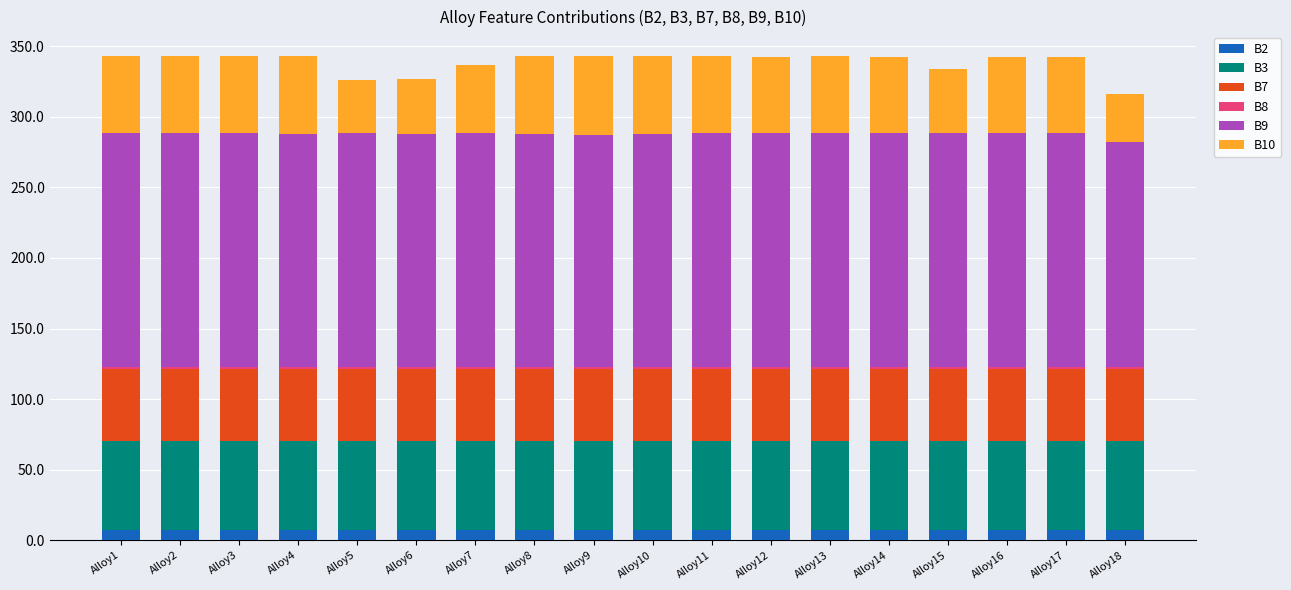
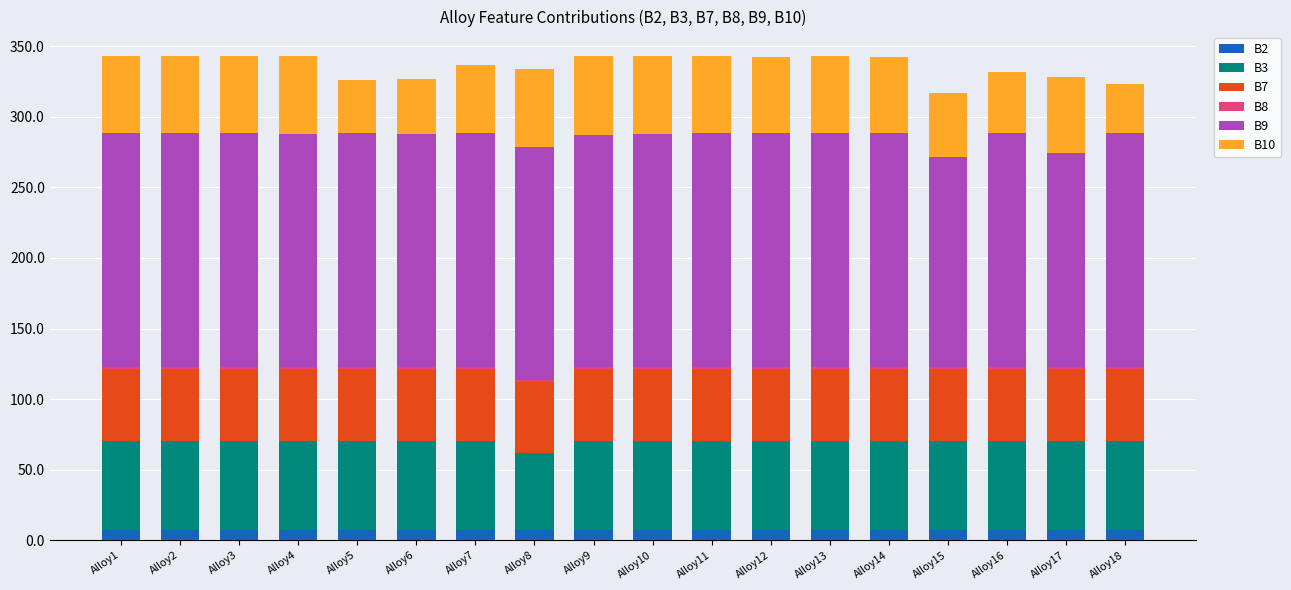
  {
    "B2": {
      "Alloy1": 7,
      "Alloy2": 7,
      "Alloy3": 7,
      "Alloy4": 7,
      "Alloy5": 7,
      "Alloy6": 7,
      "Alloy7": 7,
      "Alloy8": 7,
      "Alloy9": 7,
      "Alloy10": 7,
      "Alloy11": 7,
      "Alloy12": 7,
      "Alloy13": 7,
      "Alloy14": 7,
      "Alloy15": 7,
      "Alloy16": 7,
      "Alloy17": 7,
      "Alloy18": 7
    },
    "B3": {
      "Alloy1": 63,
      "Alloy2": 63,
      "Alloy3": 63,
      "Alloy4": 63,
      "Alloy5": 63,
      "Alloy6": 63,
      "Alloy7": 64,
-     "Alloy8": 63,
+     "Alloy8": 54,
      "Alloy9": 63,
      "Alloy10": 63,
      "Alloy11": 64,
      "Alloy12": 63,
      "Alloy13": 64,
      "Alloy14": 63,
      "Alloy15": 63,
      "Alloy16": 64,
      "Alloy17": 64,
      "Alloy18": 64
    },
    "B7": {
      "Alloy1": 51,
      "Alloy2": 51,
      "Alloy3": 51,
      "Alloy4": 51,
      "Alloy5": 51,
      "Alloy6": 51,
      "Alloy7": 51,
      "Alloy8": 51,
      "Alloy9": 51,
      "Alloy10": 51,
      "Alloy11": 51,
      "Alloy12": 51,
      "Alloy13": 51,
      "Alloy14": 51,
      "Alloy15": 51,
      "Alloy16": 51,
      "Alloy17": 51,
      "Alloy18": 51
    },
    "B9": {
      "Alloy1": 166,
      "Alloy2": 166,
      "Alloy3": 166,
      "Alloy4": 165,
      "Alloy5": 166,
      "Alloy6": 165,
      "Alloy7": 166,
      "Alloy8": 165,
      "Alloy9": 165,
      "Alloy10": 165,
      "Alloy11": 166,
      "Alloy12": 166,
      "Alloy13": 166,
      "Alloy14": 166,
-     "Alloy15": 166,
+     "Alloy15": 149,
      "Alloy16": 166,
-     "Alloy17": 166,
-     "Alloy18": 159
+     "Alloy17": 152,
+     "Alloy18": 166
    },
    "B10": {
      "Alloy1": 55,
      "Alloy2": 55,
      "Alloy3": 55,
      "Alloy4": 55,
      "Alloy5": 37,
      "Alloy6": 38,
      "Alloy7": 48,
      "Alloy8": 55,
      "Alloy9": 56,
      "Alloy10": 55,
      "Alloy11": 54,
      "Alloy12": 54,
      "Alloy13": 54,
      "Alloy14": 54,
      "Alloy15": 46,
-     "Alloy16": 54,
+     "Alloy16": 43,
      "Alloy17": 54,
      "Alloy18": 34
    }
  }
